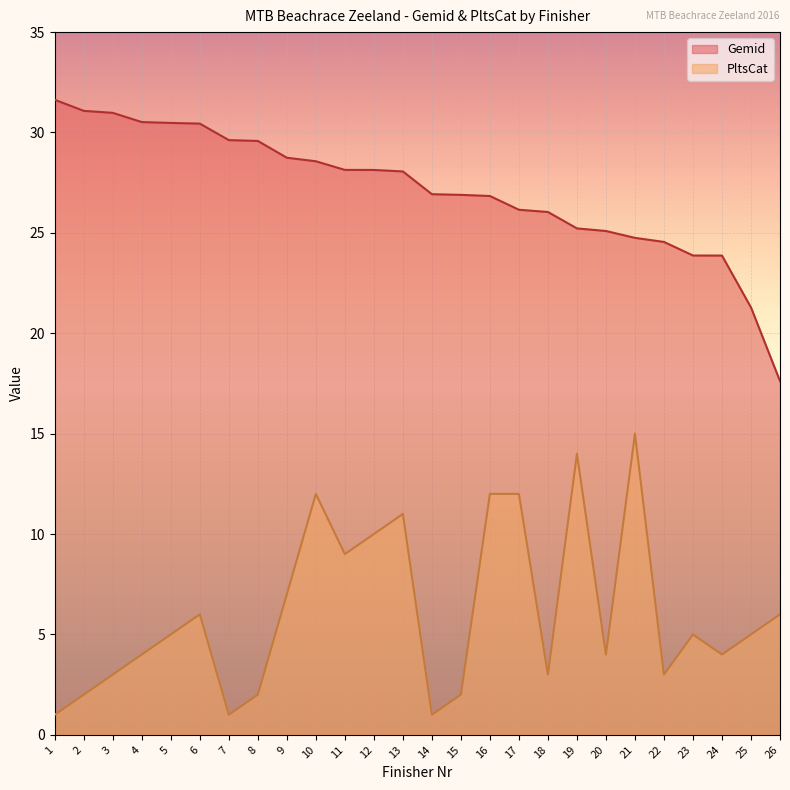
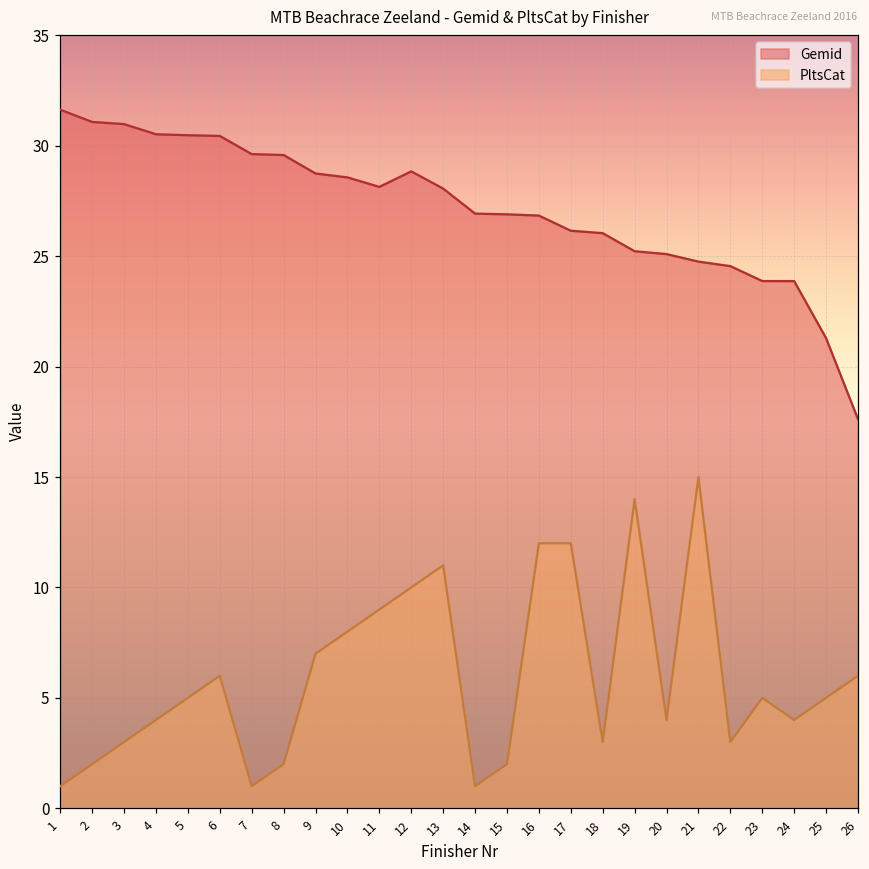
  {
    "Gemid": {
      "1": 31.6,
      "2": 31.1,
      "3": 31.0,
      "4": 30.5,
      "5": 30.5,
      "6": 30.4,
      "7": 29.6,
      "8": 29.6,
      "9": 28.7,
      "10": 28.6,
      "11": 28.1,
-     "12": 28.1,
+     "12": 28.8,
      "13": 28.1,
      "14": 26.9,
      "15": 26.9,
      "16": 26.8,
      "17": 26.2,
      "18": 26.0,
      "19": 25.2,
      "20": 25.1,
      "21": 24.8,
      "22": 24.6,
      "23": 23.9,
      "24": 23.9,
      "25": 21.3,
      "26": 17.6
    },
    "PltsCat": {
      "1": 1,
      "2": 2,
      "3": 3,
      "4": 4,
      "5": 5,
      "6": 6,
      "7": 1,
      "8": 2,
      "9": 7,
-     "10": 12,
+     "10": 8,
      "11": 9,
      "12": 10,
      "13": 11,
      "14": 1,
      "15": 2,
      "16": 12,
      "17": 12,
      "18": 3,
      "19": 14,
      "20": 4,
      "21": 15,
      "22": 3,
      "23": 5,
      "24": 4,
      "25": 5,
      "26": 6
    }
  }
